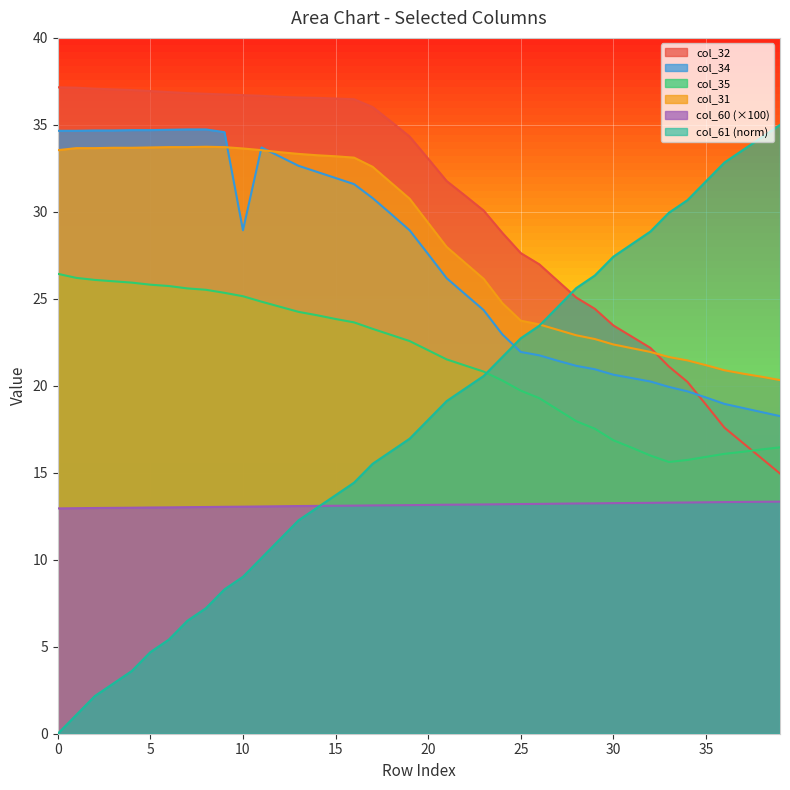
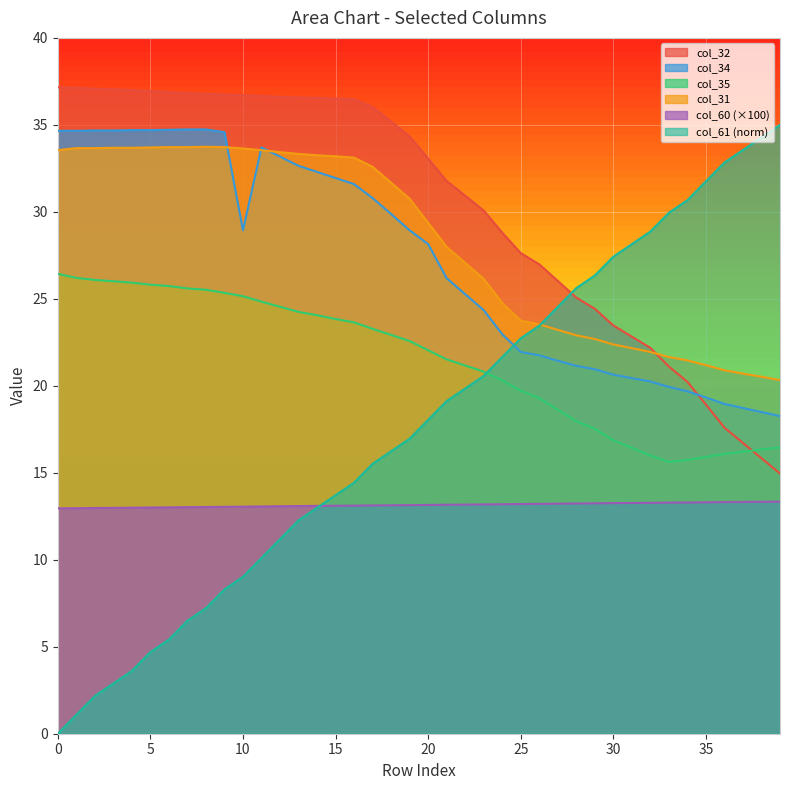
  {
    "col_32": {
      "0": 37.2,
      "5": 36.9,
      "10": 36.7,
      "15": 36.5,
      "20": 33.1,
      "25": 27.6,
      "30": 23.5,
      "35": 18.9
    },
    "col_34": {
      "0": 34.7,
      "5": 34.7,
      "10": 28.9,
      "15": 31.9,
-     "20": 27.6,
+     "20": 28.1,
      "25": 21.9,
      "30": 20.6,
      "35": 19.3
    },
    "col_31": {
      "0": 33.5,
      "5": 33.7,
      "10": 33.6,
      "15": 33.2,
      "20": 29.4,
      "25": 23.7,
      "30": 22.4,
      "35": 21.2
    },
    "col_60 (×100)": {
      "0": 13.0,
      "5": 13.0,
      "10": 13.1,
      "15": 13.1,
      "20": 13.2,
      "25": 13.2,
      "30": 13.3,
      "35": 13.3
    }
  }
